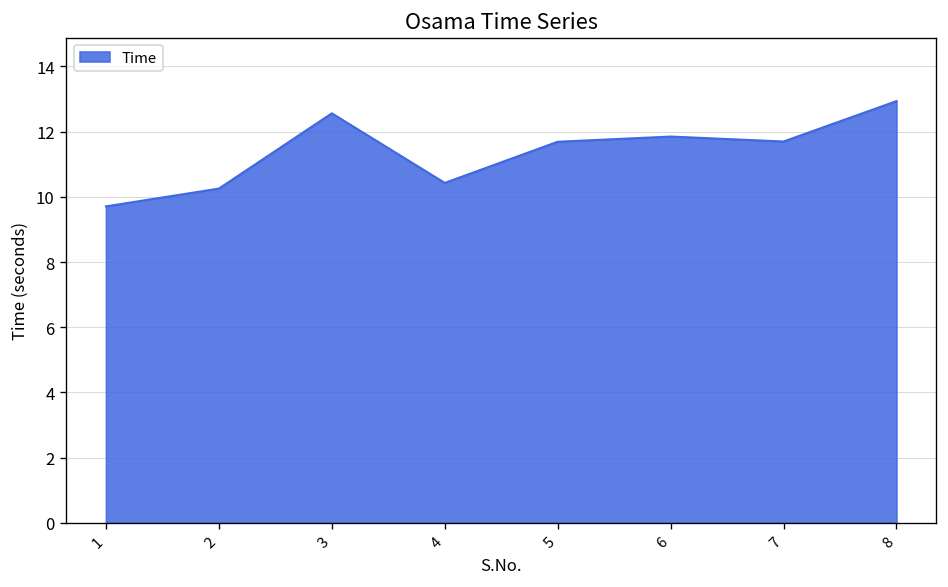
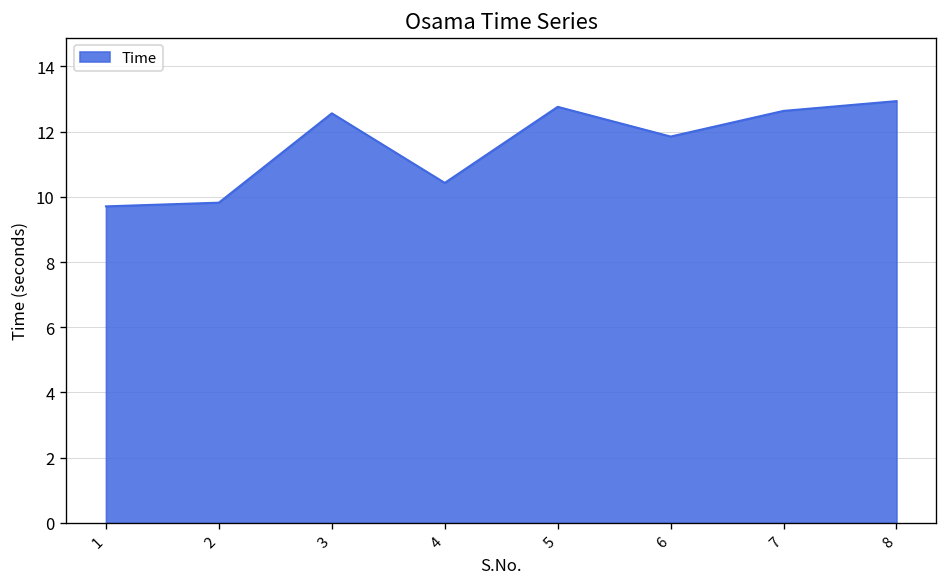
  {
    "1": 9.7,
-   "2": 10.3,
+   "2": 9.8,
    "3": 12.6,
    "4": 10.4,
-   "5": 11.7,
+   "5": 12.8,
    "6": 11.9,
-   "7": 11.7,
+   "7": 12.6,
    "8": 12.9
  }
